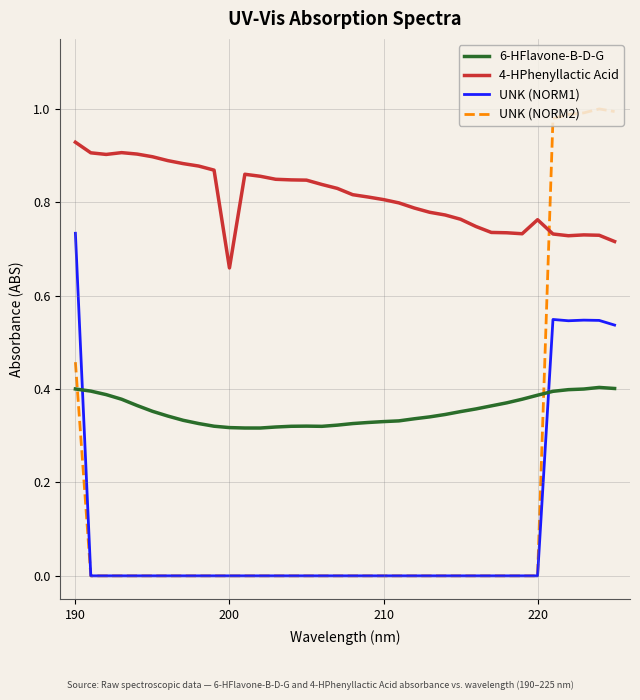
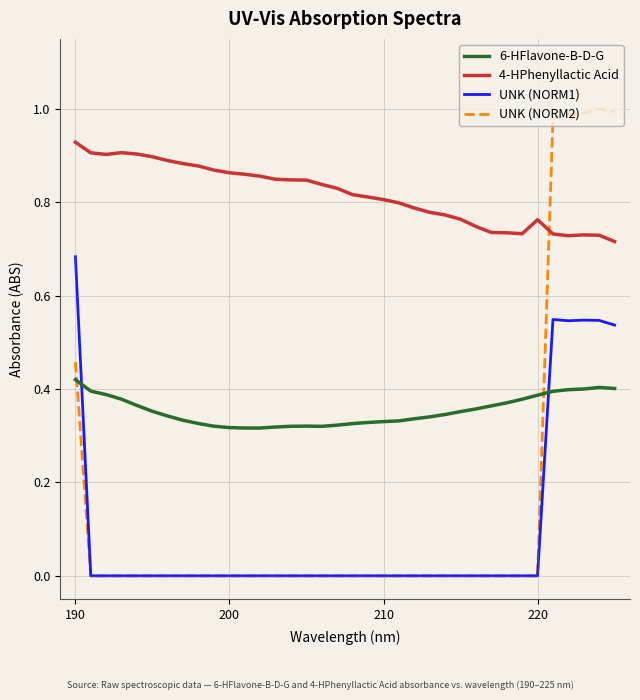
  {
    "6-HFlavone-B-D-G": {
-     "190": 0.40,
+     "190": 0.42,
      "200": 0.32,
      "210": 0.33,
      "220": 0.39
    },
    "4-HPhenyllactic Acid": {
      "190": 0.93,
-     "200": 0.66,
+     "200": 0.86,
      "210": 0.81,
      "220": 0.76
    },
    "UNK (NORM1)": {
-     "190": 0.73
+     "190": 0.68
    },
    "UNK (NORM2)": {
      "190": 0.46
    }
  }
